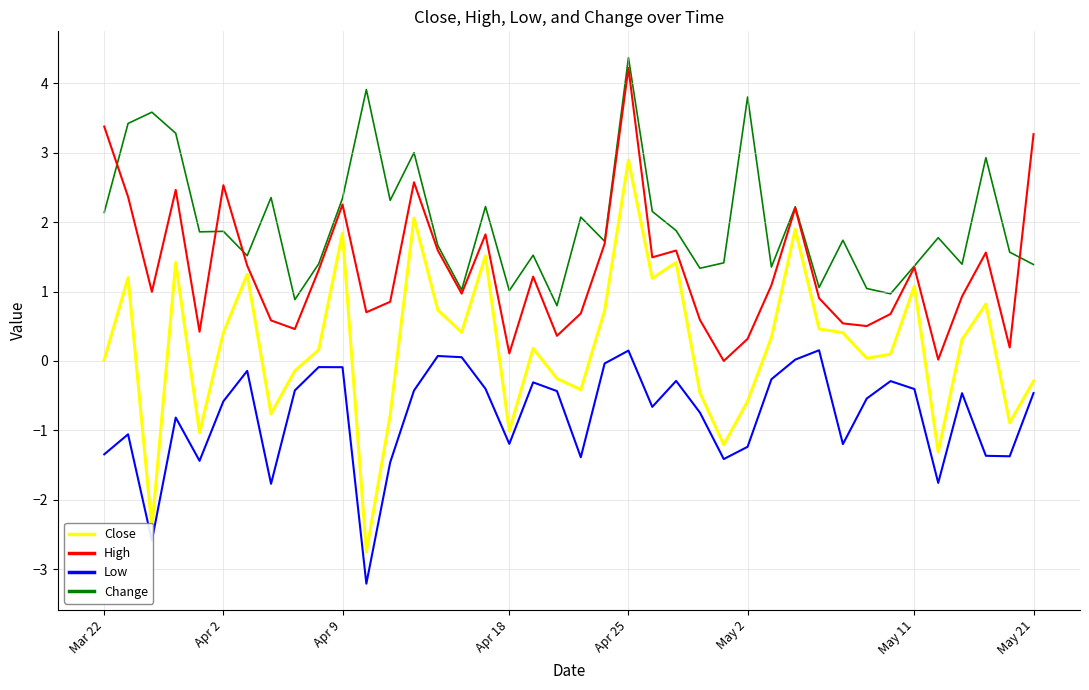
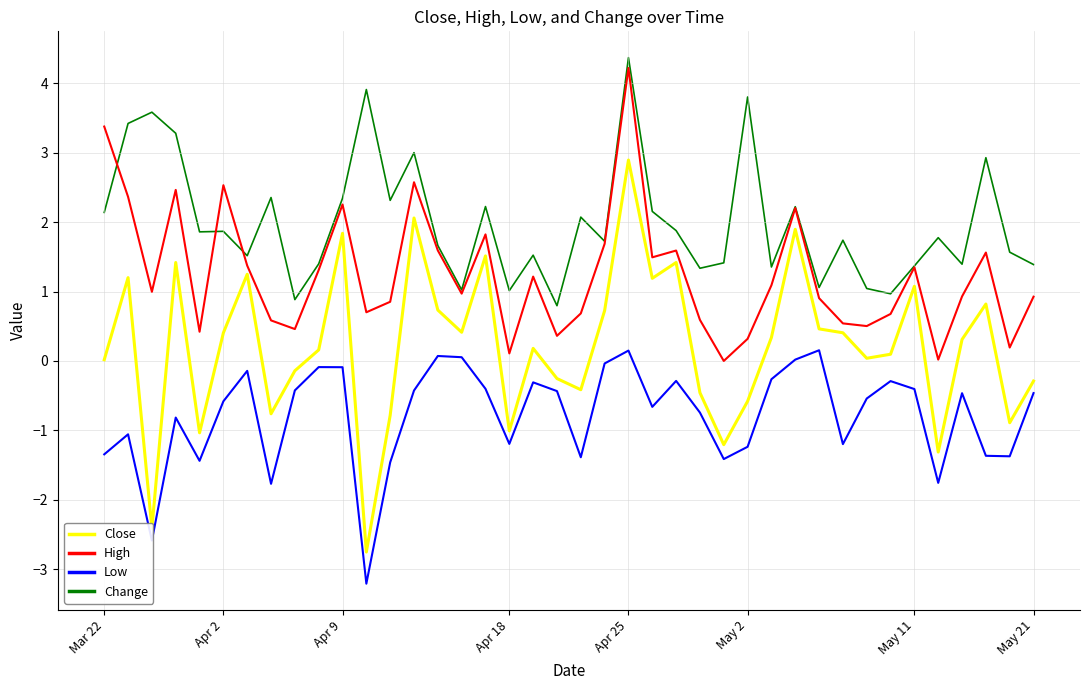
  {
    "Close": {
      "Mar 22": 0.0,
      "Apr 2": 0.4,
      "Apr 9": 1.8,
      "Apr 18": -1.0,
      "Apr 25": 2.9,
      "May 2": -0.6,
      "May 11": 1.1,
      "May 21": -0.3
    },
    "High": {
      "Mar 22": 3.4,
      "Apr 2": 2.5,
      "Apr 9": 2.3,
      "Apr 18": 0.1,
      "Apr 25": 4.2,
      "May 2": 0.3,
-     "May 21": 3.3
+     "May 21": 0.9
    },
    "Low": {
      "Mar 22": -1.3,
      "Apr 2": -0.6,
      "Apr 9": -0.1,
      "Apr 18": -1.2,
      "Apr 25": 0.1,
      "May 2": -1.2,
      "May 11": -0.4,
      "May 21": -0.5
    },
    "Change": {
      "Mar 22": 2.1,
      "Apr 2": 1.9,
      "Apr 9": 2.3,
      "Apr 18": 1.0,
      "Apr 25": 4.4,
      "May 2": 3.8,
      "May 21": 1.4
    }
  }
